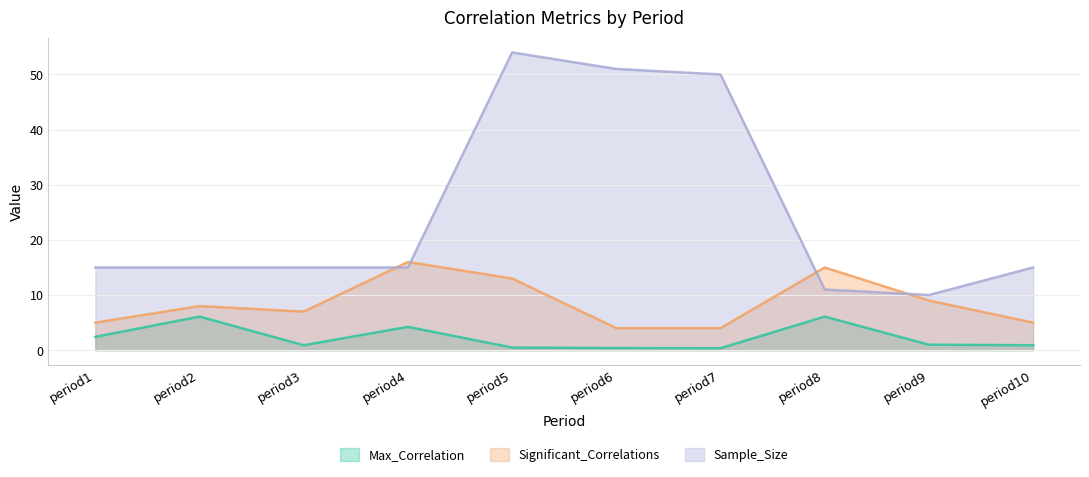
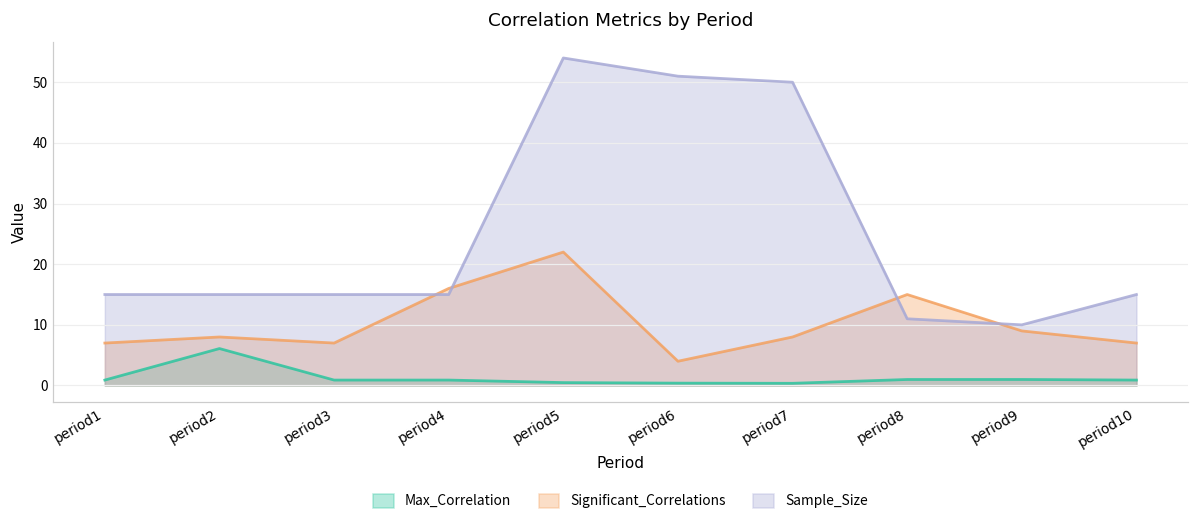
  {
    "Max_Correlation": {
-     "period1": 2,
+     "period1": 1,
      "period2": 6,
      "period3": 1,
-     "period4": 4,
+     "period4": 1,
      "period5": 0,
      "period6": 0,
      "period7": 0,
-     "period8": 6,
+     "period8": 1,
      "period9": 1,
      "period10": 1
    },
    "Significant_Correlations": {
-     "period1": 5,
+     "period1": 7,
      "period2": 8,
      "period3": 7,
      "period4": 16,
-     "period5": 13,
+     "period5": 22,
      "period6": 4,
-     "period7": 4,
+     "period7": 8,
      "period8": 15,
      "period9": 9,
-     "period10": 5
+     "period10": 7
    },
    "Sample_Size": {
      "period1": 15,
      "period2": 15,
      "period3": 15,
      "period4": 15,
      "period5": 54,
      "period6": 51,
      "period7": 50,
      "period8": 11,
      "period9": 10,
      "period10": 15
    }
  }
